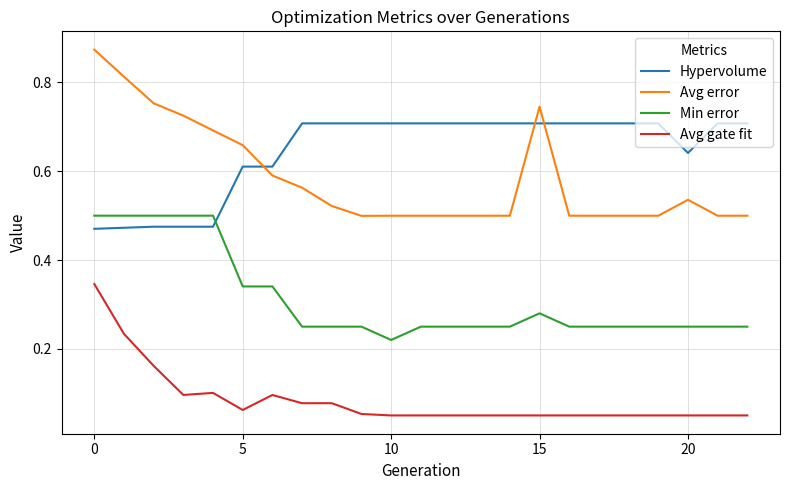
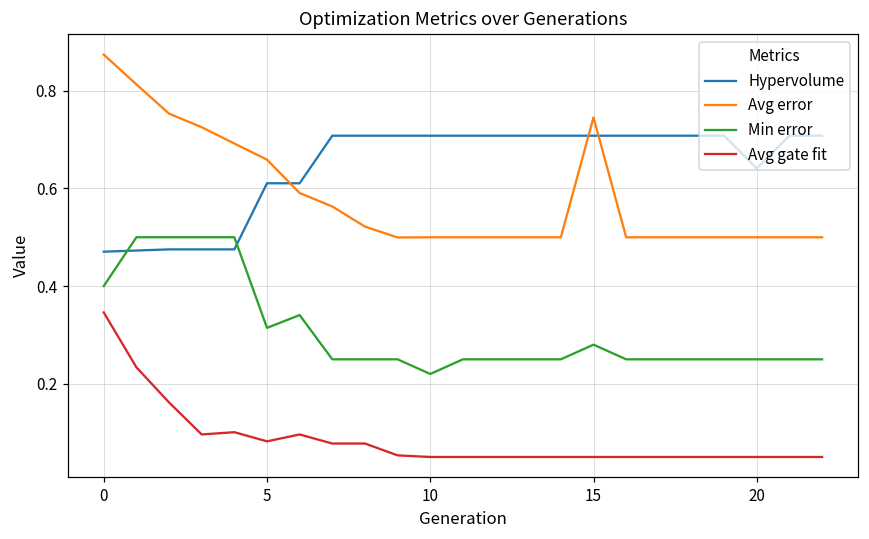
  {
    "Hypervolume": {
      "0": 0.47,
      "5": 0.61,
      "10": 0.71,
      "15": 0.71,
      "20": 0.64
    },
    "Avg error": {
      "0": 0.87,
      "5": 0.66,
      "10": 0.50,
      "15": 0.75,
-     "20": 0.54
+     "20": 0.50
    },
    "Min error": {
-     "0": 0.5,
-     "5": 0.34,
+     "0": 0.4,
+     "5": 0.31,
      "10": 0.22,
      "15": 0.28,
      "20": 0.25
    },
    "Avg gate fit": {
      "0": 0.35,
-     "5": 0.06,
+     "5": 0.08,
      "10": 0.05,
      "15": 0.05,
      "20": 0.05
    }
  }
